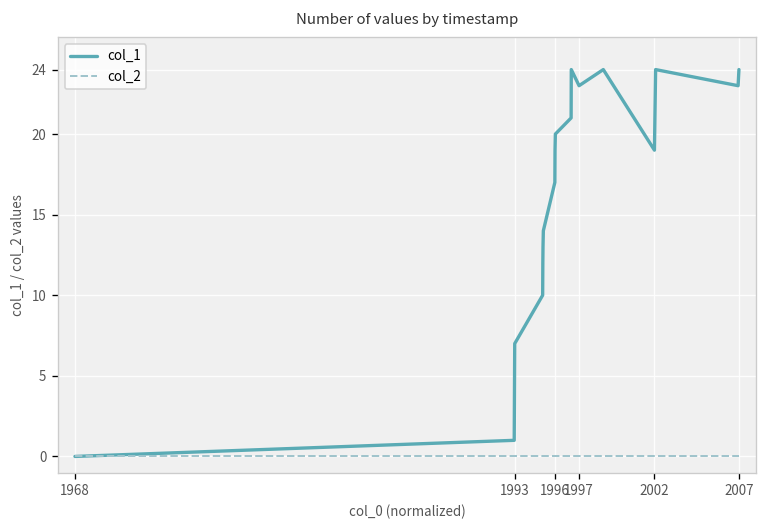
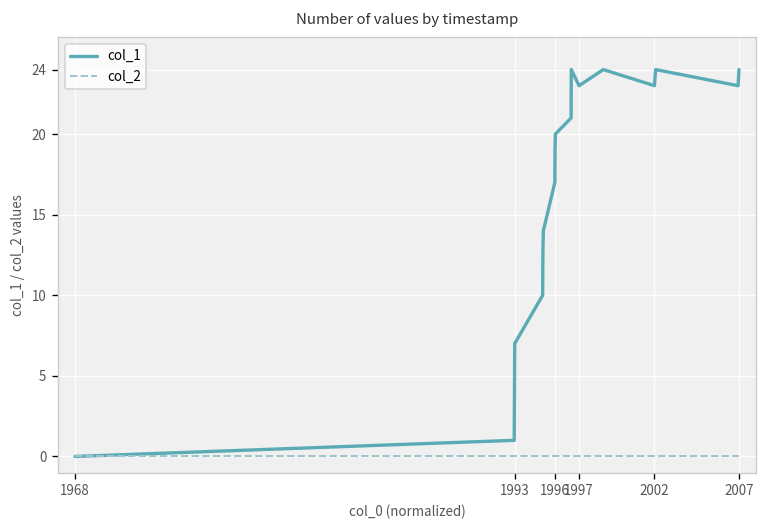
  {
    "col_1": {
      "1993": 7,
-     "2002": 19,
+     "2002": 23,
      "2007": 24
    },
    "col_2": {
      "1993": 0,
      "2002": 0,
      "2007": 0
    }
  }
